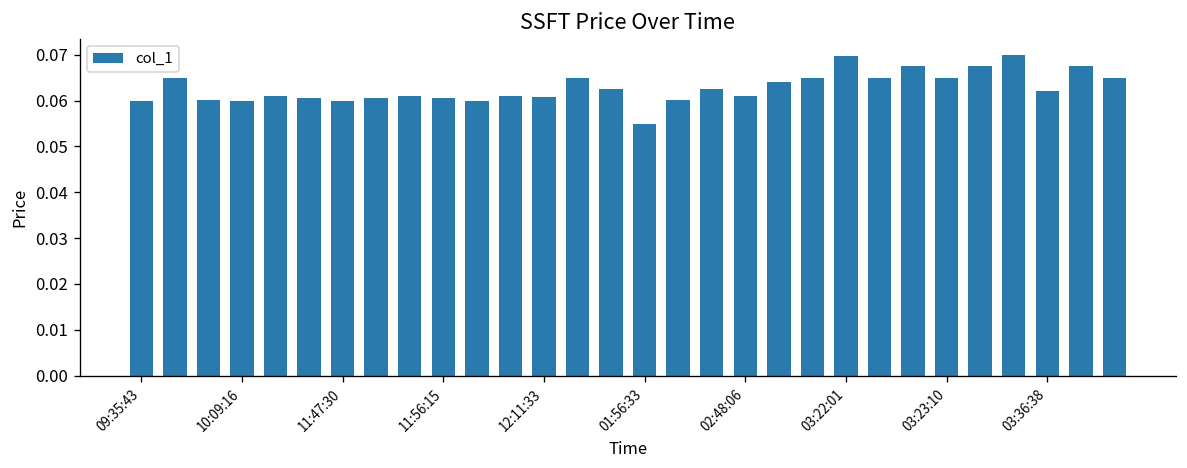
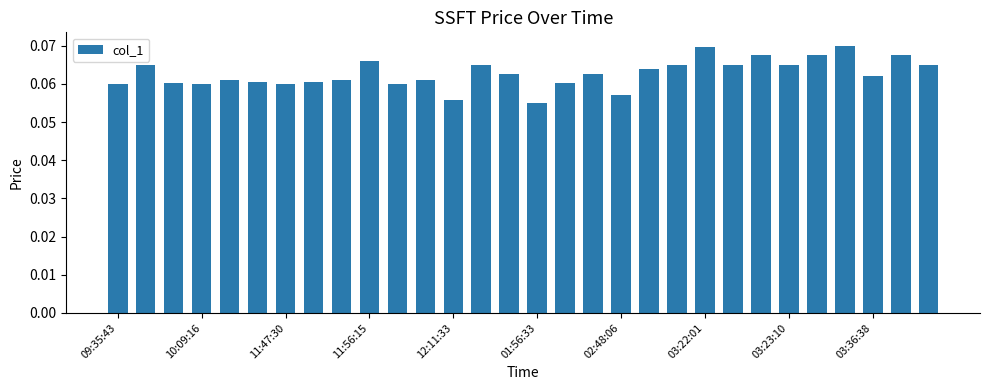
  {
    "09:35:43": 0.060,
    "10:09:16": 0.060,
    "11:47:30": 0.060,
-   "11:56:15": 0.061,
-   "12:11:33": 0.061,
+   "11:56:15": 0.066,
+   "12:11:33": 0.056,
    "01:56:33": 0.055,
-   "02:48:06": 0.061,
+   "02:48:06": 0.057,
    "03:22:01": 0.070,
    "03:23:10": 0.065,
    "03:36:38": 0.062
  }
